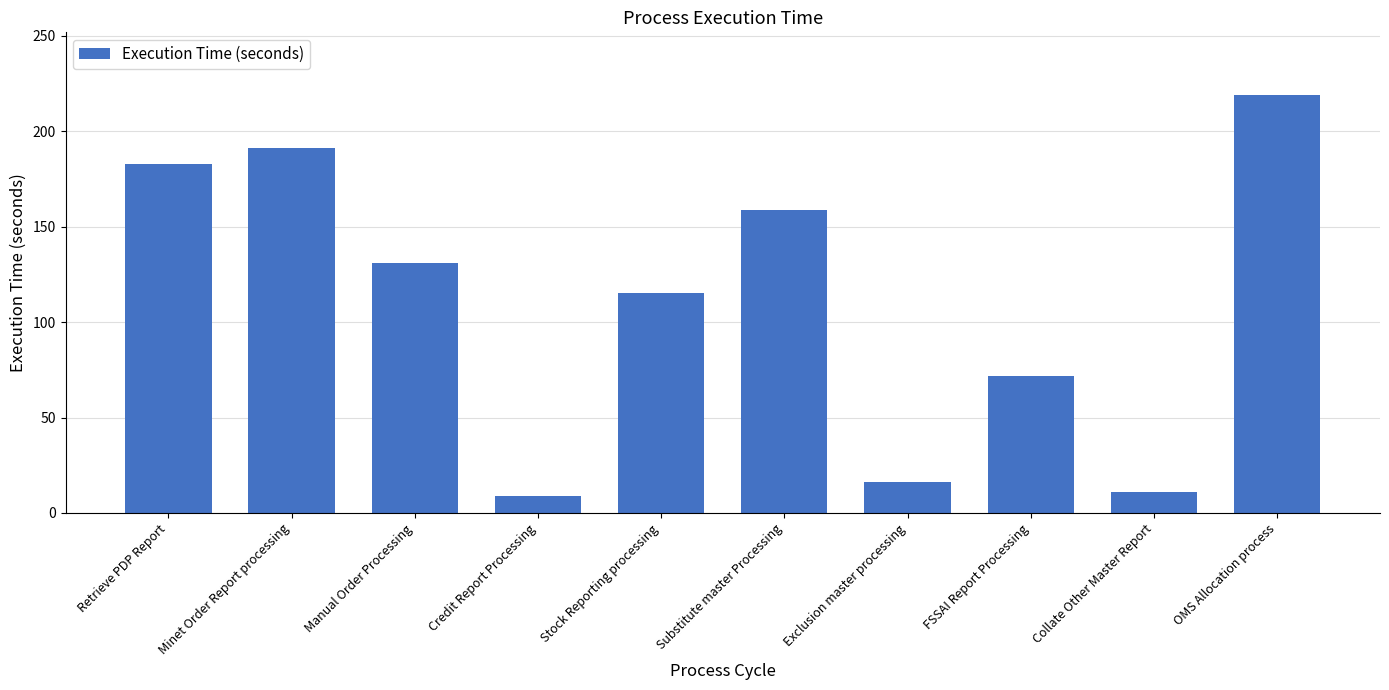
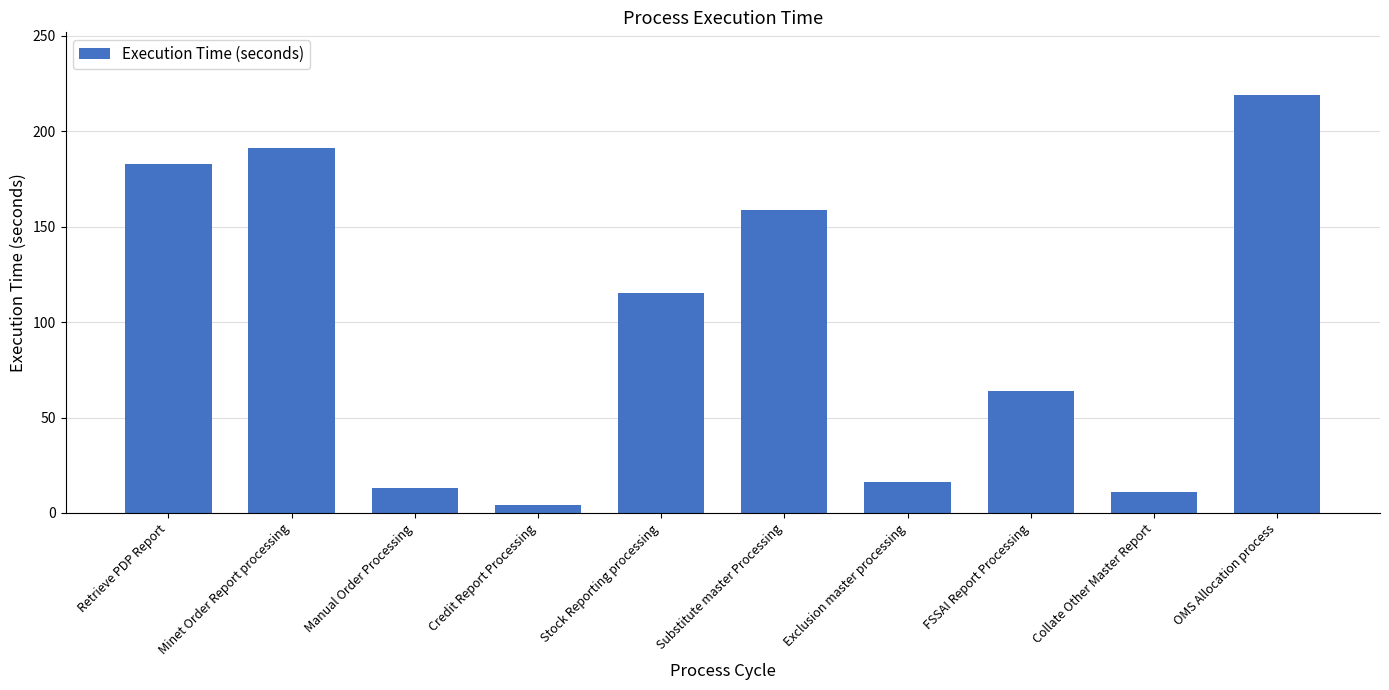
  {
    "Retrieve PDP Report": 183,
    "Minet Order Report processing": 191,
-   "Manual Order Processing": 131,
-   "Credit Report Processing": 9,
+   "Manual Order Processing": 13,
+   "Credit Report Processing": 4,
    "Stock Reporting processing": 115,
    "Substitute master Processing": 159,
    "Exclusion master processing": 16,
-   "FSSAI Report Processing": 72,
+   "FSSAI Report Processing": 64,
    "Collate Other Master Report": 11,
    "OMS Allocation process": 219
  }
